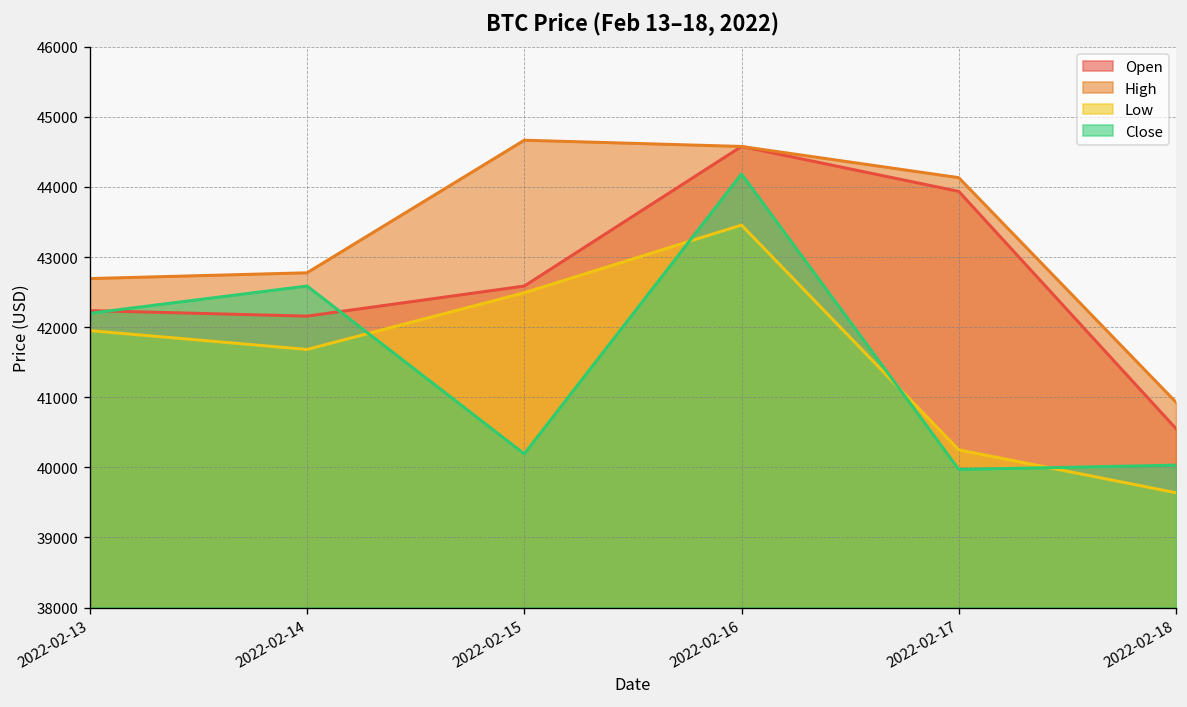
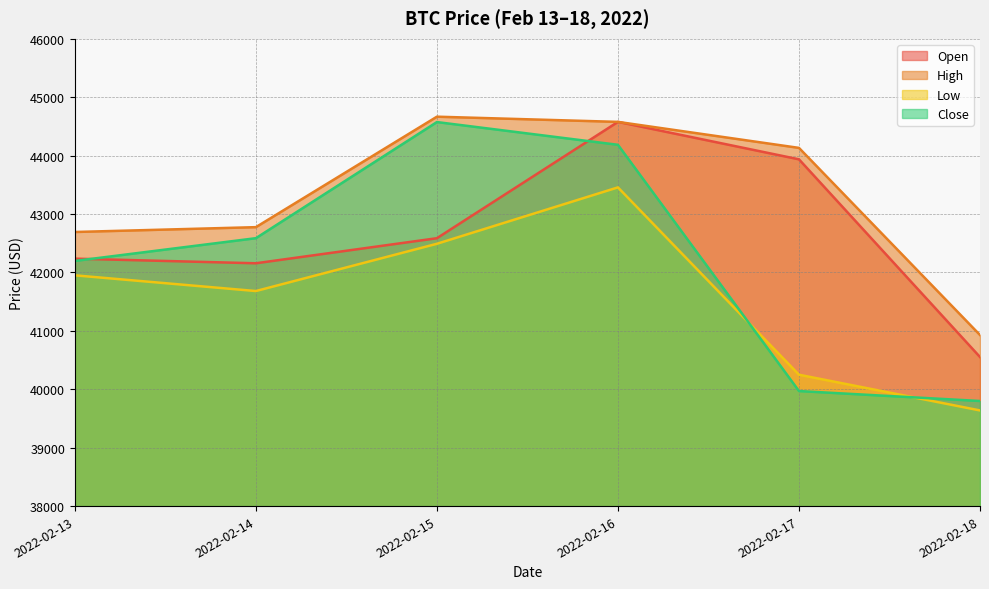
  {
    "Close": {
      "2022-02-14": 42600,
-     "2022-02-15": 40200,
+     "2022-02-15": 44600,
      "2022-02-16": 44200,
      "2022-02-17": 40000,
-     "2022-02-18": 40000
+     "2022-02-18": 39800
    }
  }
